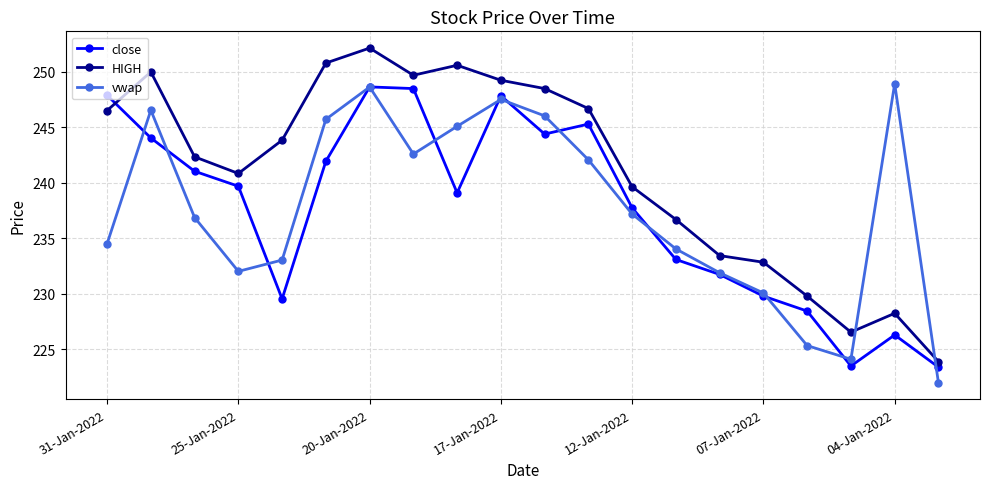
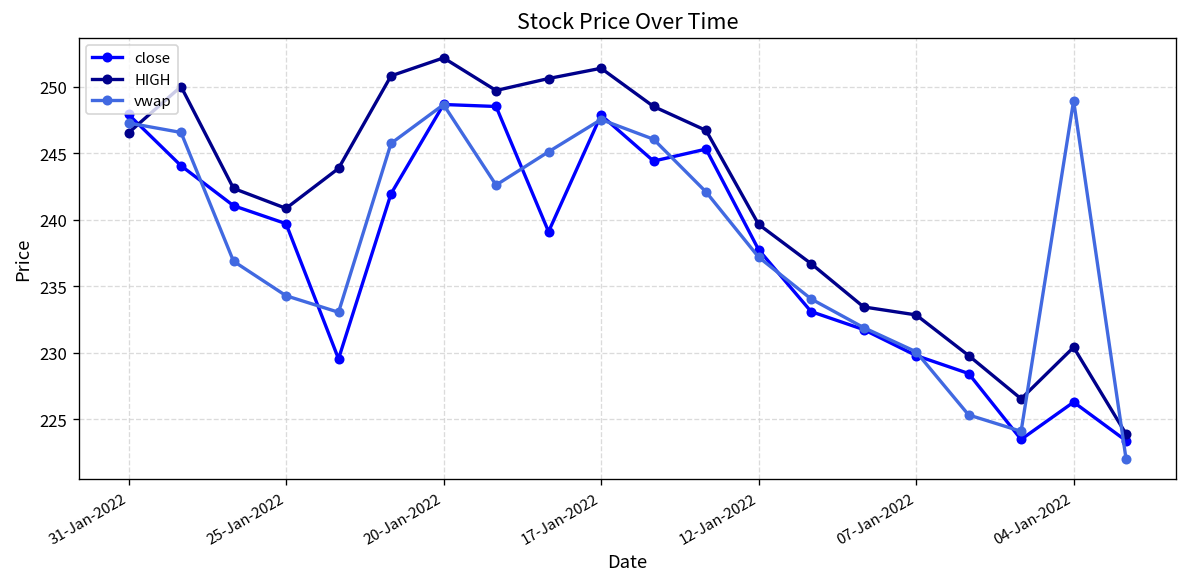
  {
    "close": {
      "25-Jan-2022": 239.7,
      "17-Jan-2022": 247.9,
      "12-Jan-2022": 237.8,
      "07-Jan-2022": 229.8,
      "04-Jan-2022": 226.3
    },
    "HIGH": {
      "31-Jan-2022": 246.5,
      "25-Jan-2022": 240.9,
      "20-Jan-2022": 252.2,
-     "17-Jan-2022": 249.3,
+     "17-Jan-2022": 251.4,
      "12-Jan-2022": 239.7,
      "07-Jan-2022": 232.9,
-     "04-Jan-2022": 228.3
+     "04-Jan-2022": 230.4
    },
    "vwap": {
-     "31-Jan-2022": 234.5,
-     "25-Jan-2022": 232.0,
+     "31-Jan-2022": 247.3,
+     "25-Jan-2022": 234.3,
      "17-Jan-2022": 247.5,
      "12-Jan-2022": 237.2,
      "07-Jan-2022": 230.1,
      "04-Jan-2022": 248.9
    }
  }
